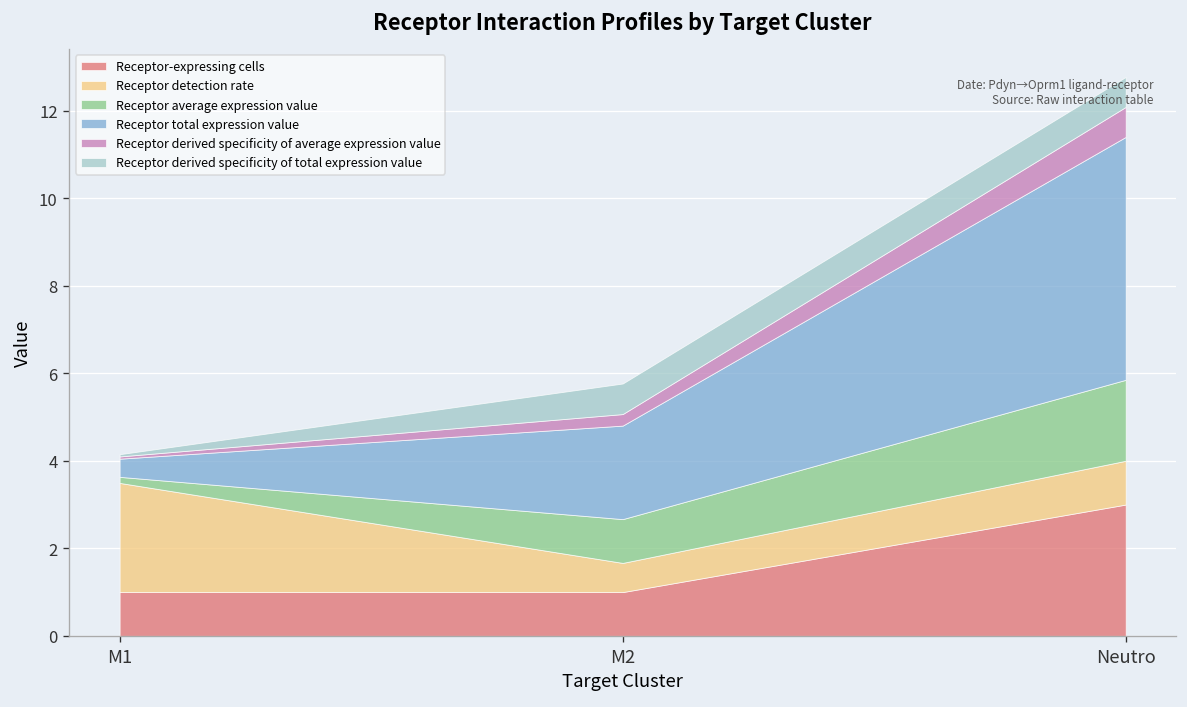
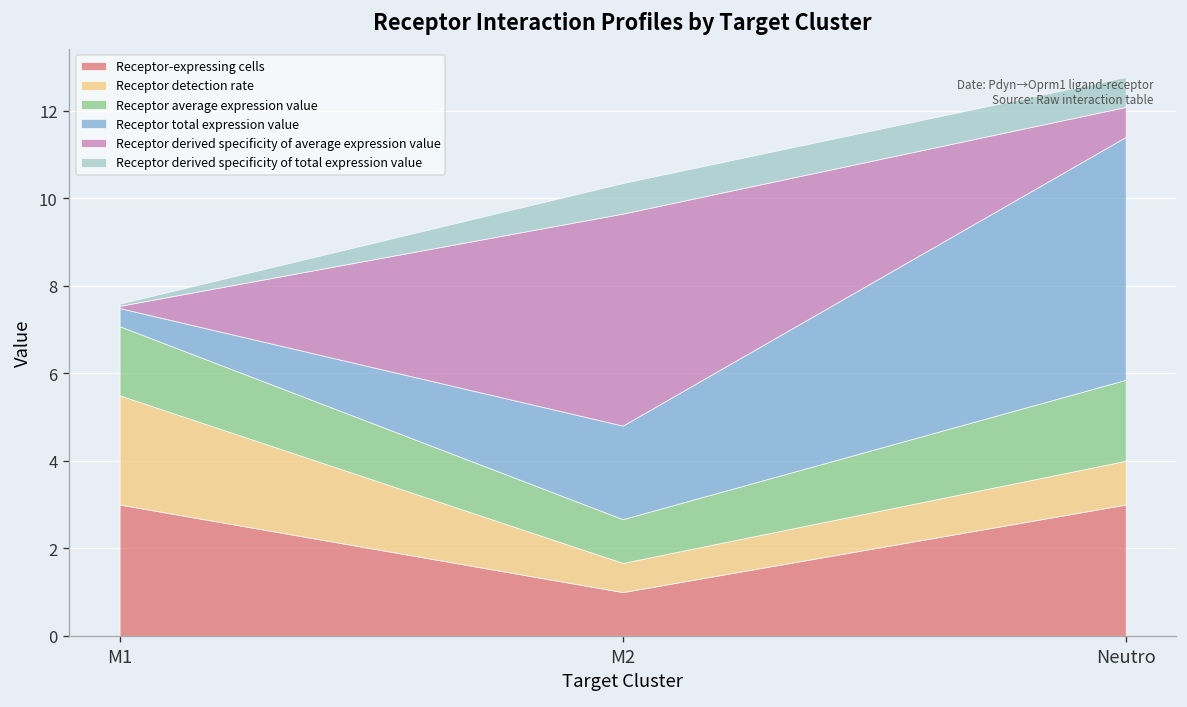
  {
    "Receptor-expressing cells": {
-     "M1": 1,
+     "M1": 3,
      "M2": 1,
      "Neutro": 3
    },
    "Receptor detection rate": {
      "M1": 2.5,
      "M2": 0.7,
      "Neutro": 1.0
    },
    "Receptor average expression value": {
-     "M1": 0.1,
+     "M1": 1.6,
      "M2": 1.0,
      "Neutro": 1.8
    },
    "Receptor derived specificity of average expression value": {
-     "M2": 0.3,
+     "M2": 4.8,
      "Neutro": 0.7
    }
  }
